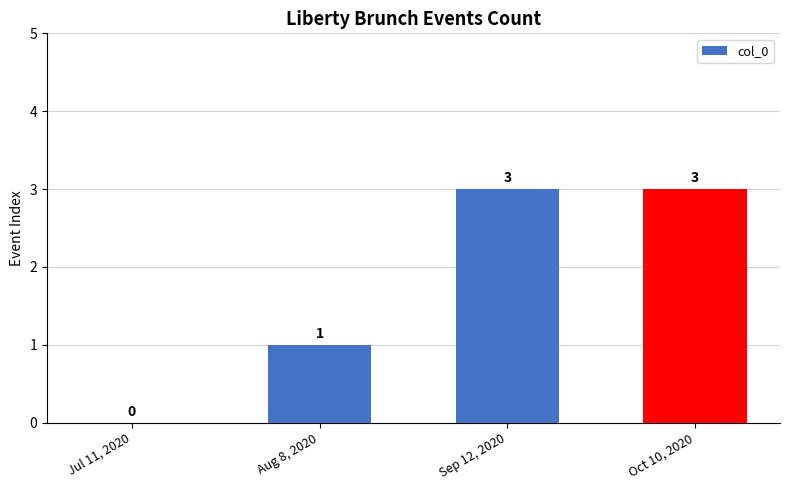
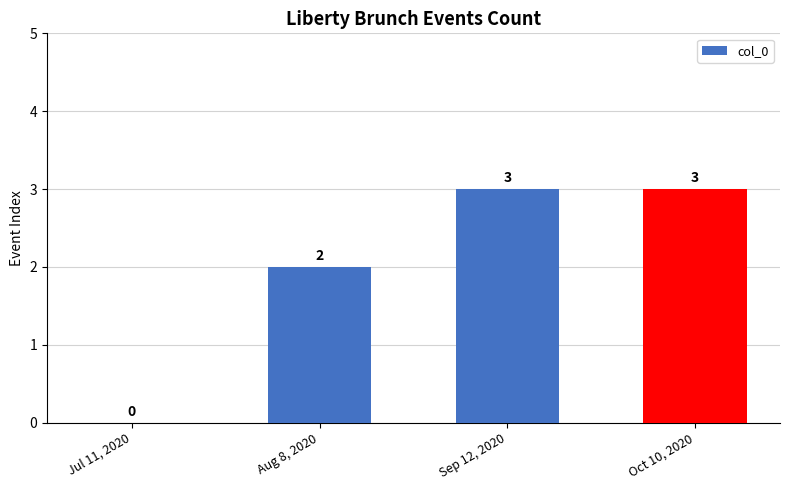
  {
    "Jul 11, 2020": 0,
-   "Aug 8, 2020": 1,
+   "Aug 8, 2020": 2,
    "Sep 12, 2020": 3,
    "Oct 10, 2020": 3
  }
